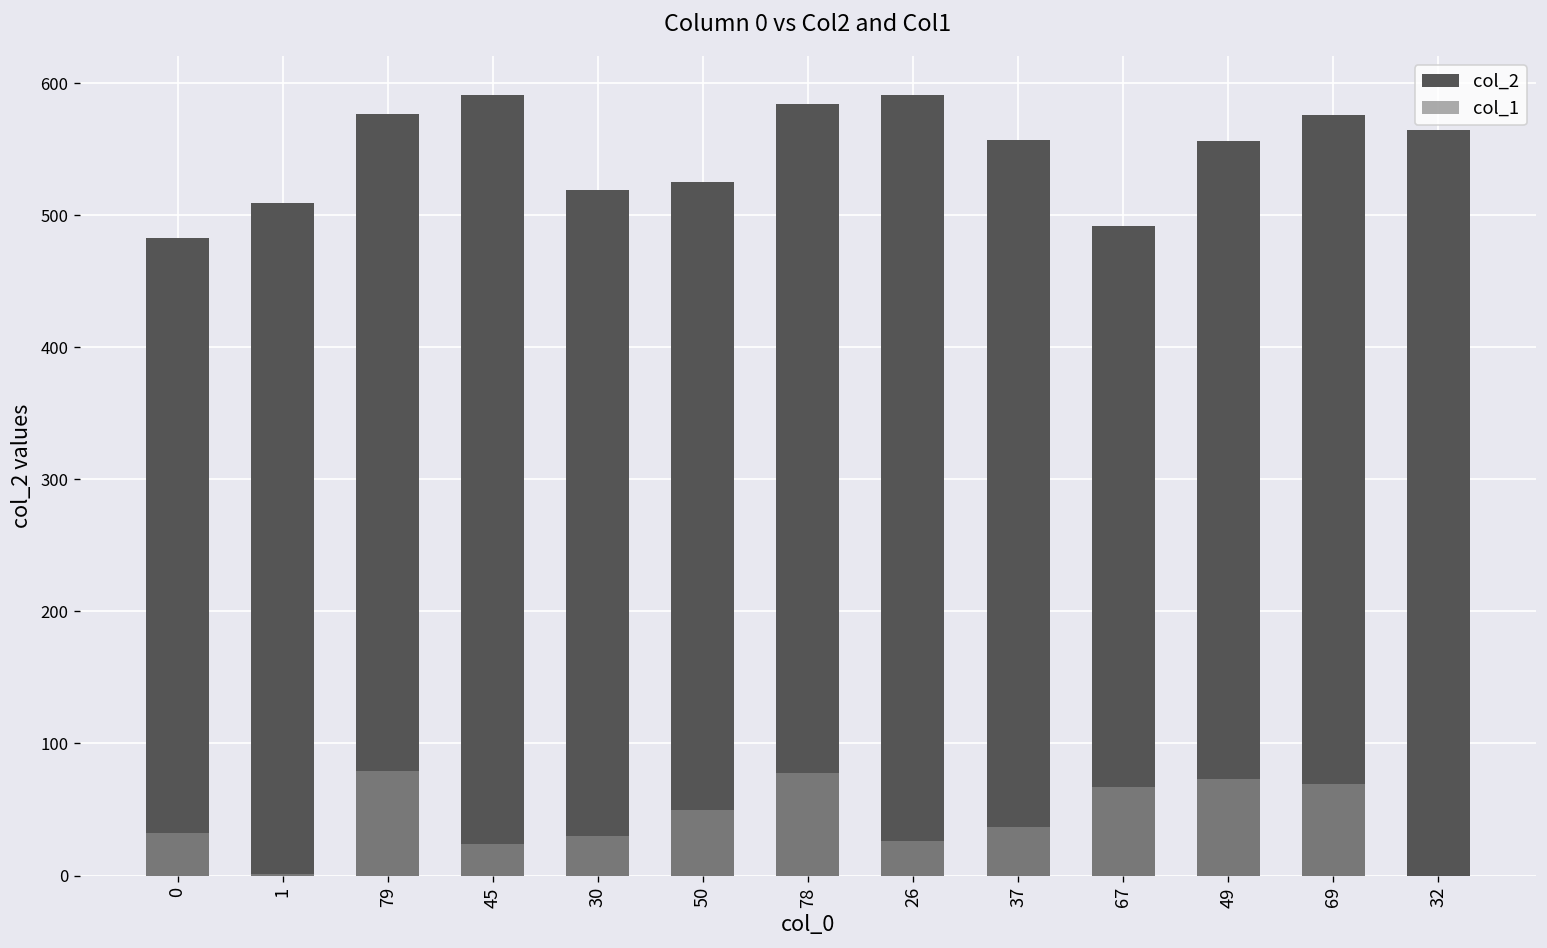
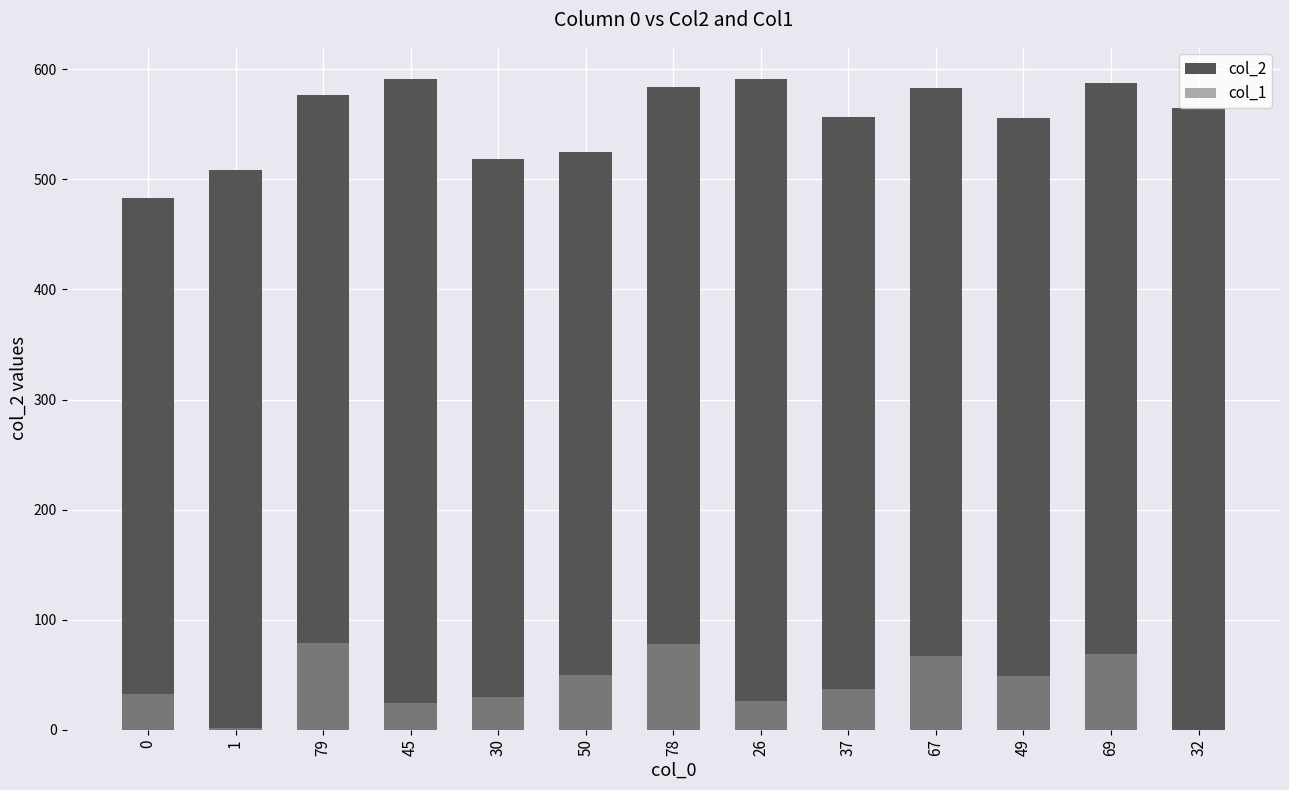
  {
    "col_2": {
      "0": 483,
      "1": 509,
      "79": 577,
      "45": 591,
      "30": 519,
      "50": 525,
      "78": 584,
      "26": 591,
      "37": 557,
-     "67": 492,
+     "67": 583,
      "49": 556,
-     "69": 576
+     "69": 588
    },
    "col_1": {
-     "49": 73,
+     "49": 49,
      "32": 0
    }
  }
